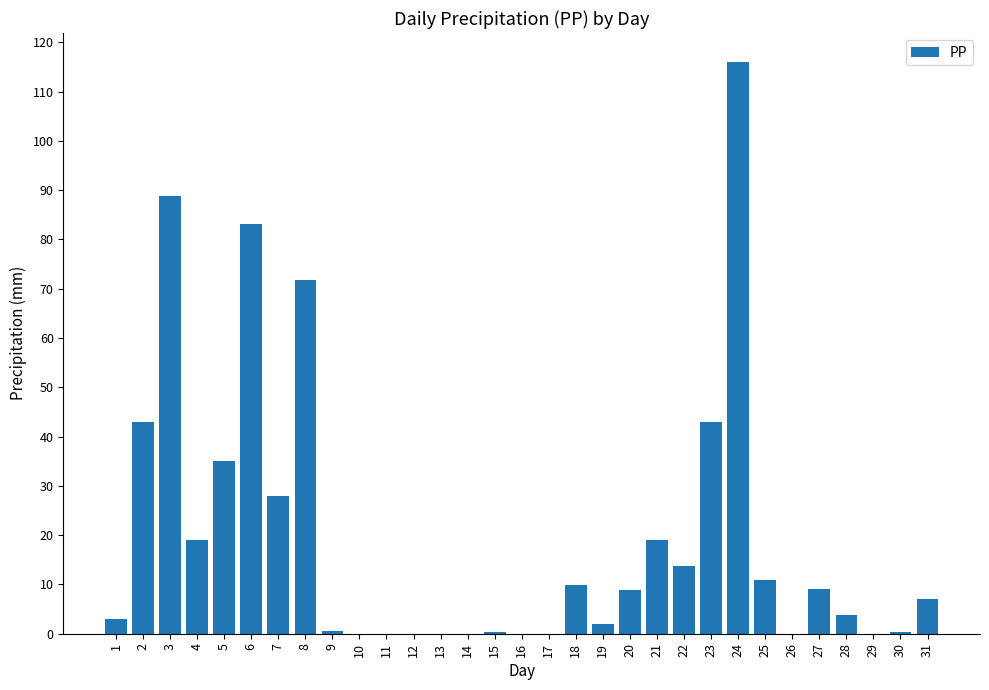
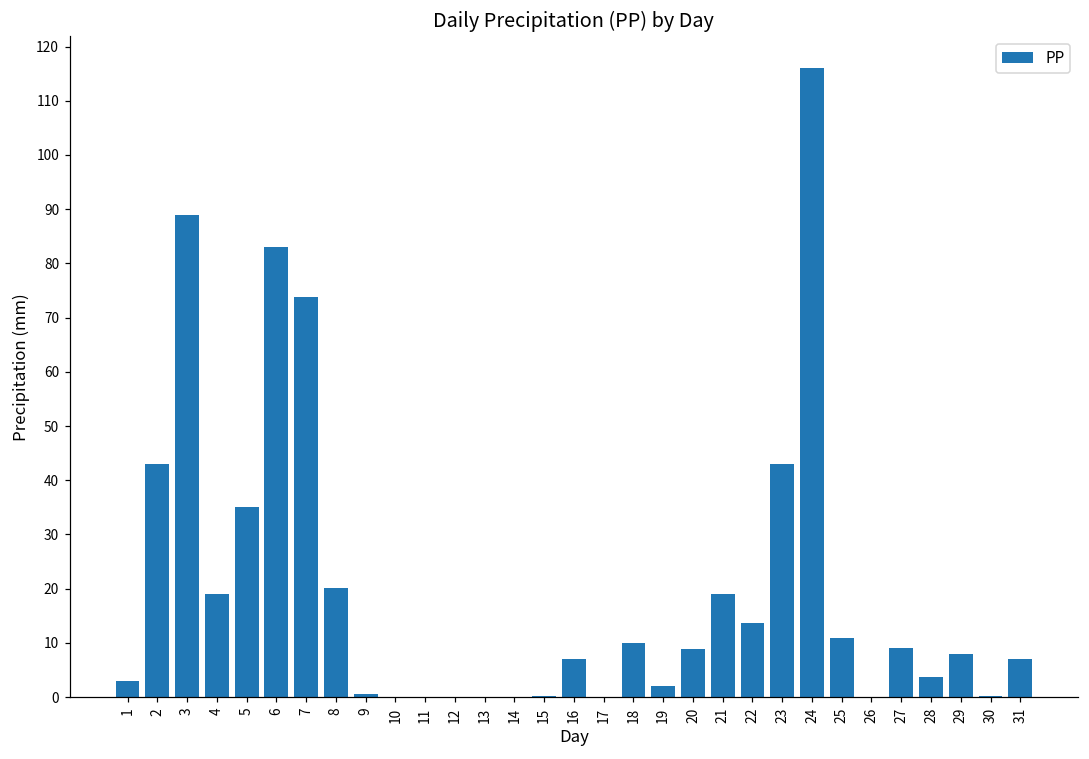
  {
    "1": 3,
    "2": 43,
    "3": 89,
    "4": 19,
    "5": 35,
    "6": 83,
-   "7": 28,
-   "8": 72,
+   "7": 74,
+   "8": 20,
    "9": 1,
    "10": 0,
    "11": 0,
    "12": 0,
    "13": 0,
    "14": 0,
-   "16": 0,
+   "16": 7,
    "17": 0,
    "18": 10,
    "19": 2,
    "20": 9,
    "21": 19,
    "22": 14,
    "23": 43,
    "24": 116,
    "25": 11,
    "26": 0,
    "27": 9,
    "28": 4,
-   "29": 0,
+   "29": 8,
    "31": 7
  }
